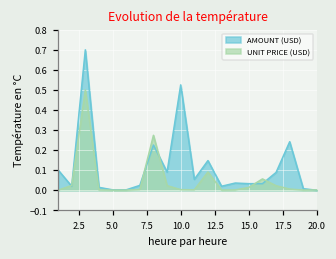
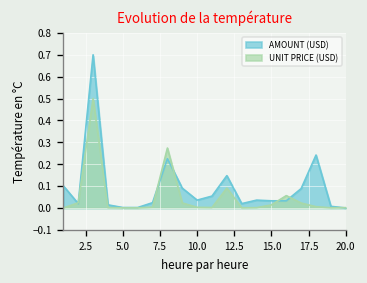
  {
    "AMOUNT (USD)": {
-     "10.0": 0.53,
+     "10.0": 0.04,
      "15.0": 0.03
    },
    "UNIT PRICE (USD)": {
      "10.0": 0.00,
      "15.0": 0.01
    }
  }
